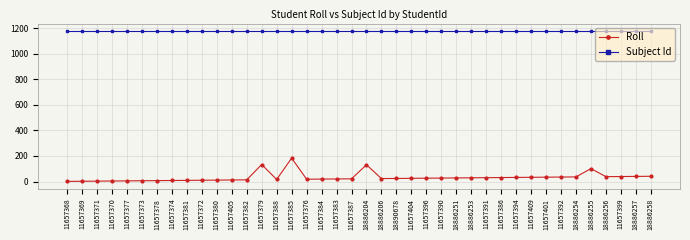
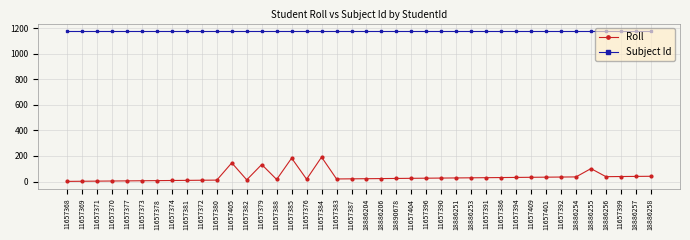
  {
    "Roll": {
      "11657368": 0,
      "11657369": 0,
      "11657371": 0,
      "11657370": 0,
      "11657377": 10,
      "11657373": 10,
      "11657378": 10,
      "11657374": 10,
      "11657381": 10,
      "11657372": 10,
      "11657380": 10,
-     "11657405": 10,
+     "11657405": 150,
      "11657382": 10,
      "11657379": 130,
      "11657388": 20,
      "11657385": 180,
      "11657376": 20,
-     "11657384": 20,
+     "11657384": 190,
      "11657383": 20,
      "11657387": 20,
-     "18886204": 130,
+     "18886204": 20,
      "18886206": 20,
      "18890678": 20,
      "11657404": 30,
      "11657396": 30,
      "11657390": 30,
      "18886251": 30,
      "18886253": 30,
      "11657391": 30,
      "11657386": 30,
      "11657394": 30,
      "11657409": 30,
      "11657401": 30,
      "11657392": 40,
      "18886254": 40,
      "18886255": 100,
      "18886256": 40,
      "11657399": 40,
      "18886257": 40,
      "18886258": 40
    },
    "Subject Id": {
      "11657368": 1180,
      "11657369": 1180,
      "11657371": 1180,
      "11657370": 1180,
      "11657377": 1180,
      "11657373": 1180,
      "11657378": 1180,
      "11657374": 1180,
      "11657381": 1180,
      "11657372": 1180,
      "11657380": 1180,
      "11657405": 1180,
      "11657382": 1180,
      "11657379": 1180,
      "11657388": 1180,
      "11657385": 1180,
      "11657376": 1180,
      "11657384": 1180,
      "11657383": 1180,
      "11657387": 1180,
      "18886204": 1180,
      "18886206": 1180,
      "18890678": 1180,
      "11657404": 1180,
      "11657396": 1180,
      "11657390": 1180,
      "18886251": 1180,
      "18886253": 1180,
      "11657391": 1180,
      "11657386": 1180,
      "11657394": 1180,
      "11657409": 1180,
      "11657401": 1180,
      "11657392": 1180,
      "18886254": 1180,
      "18886255": 1180
    }
  }
